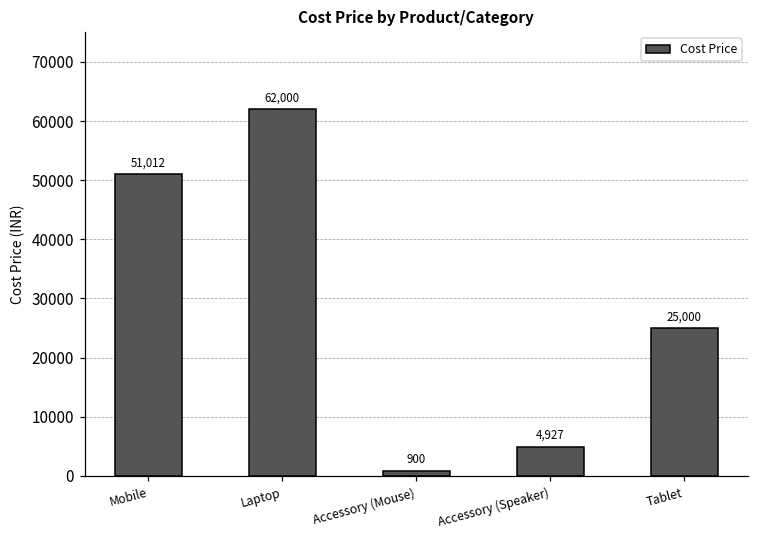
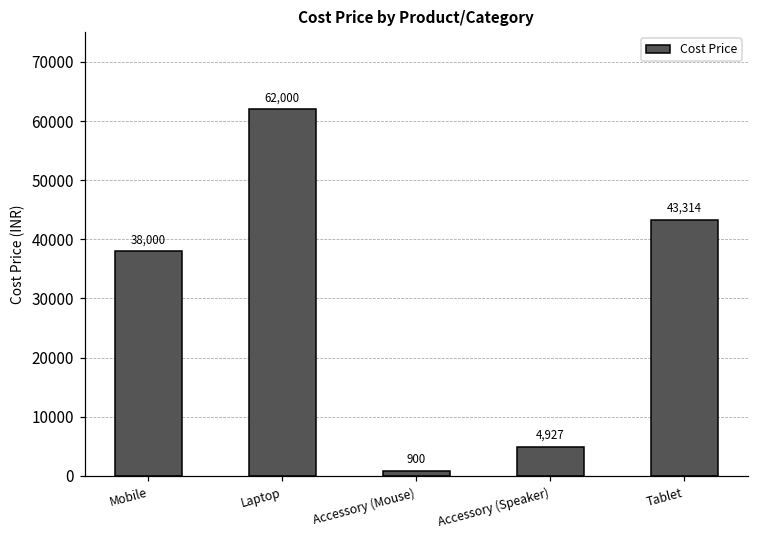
  {
-   "Mobile": "51,012",
+   "Mobile": "38,000",
    "Laptop": "62,000",
    "Accessory (Mouse)": "900",
    "Accessory (Speaker)": "4,927",
-   "Tablet": "25,000"
+   "Tablet": "43,314"
  }
